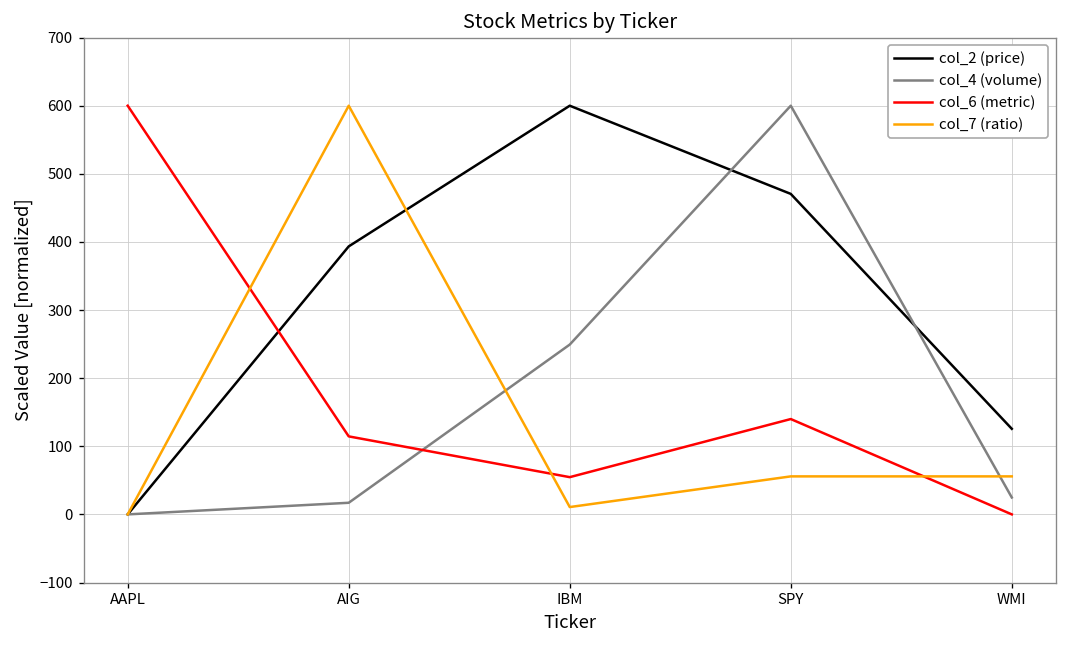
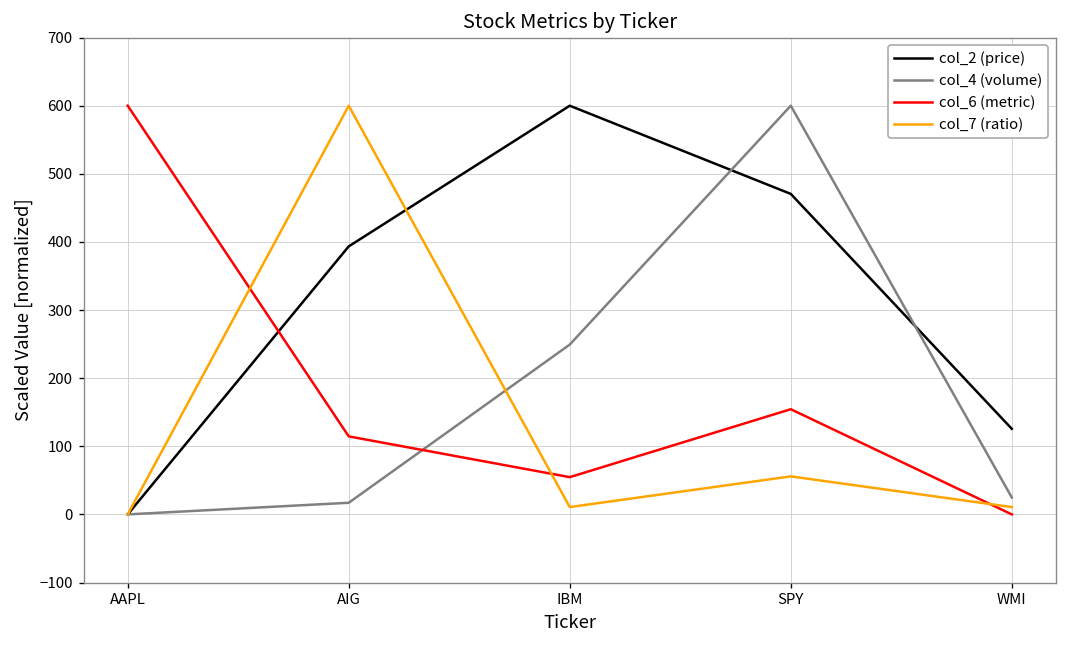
  {
    "col_2 (price)": {
      "AIG": 390,
      "IBM": 600,
      "SPY": 470,
      "WMI": 130
    },
    "col_4 (volume)": {
      "AIG": 20,
      "IBM": 250,
      "SPY": 600,
      "WMI": 20
    },
    "col_6 (metric)": {
      "AAPL": 600,
      "AIG": 110,
      "IBM": 50,
-     "SPY": 140,
+     "SPY": 150,
      "WMI": 0
    },
    "col_7 (ratio)": {
      "AIG": 600,
      "IBM": 10,
      "SPY": 60,
-     "WMI": 60
+     "WMI": 10
    }
  }
